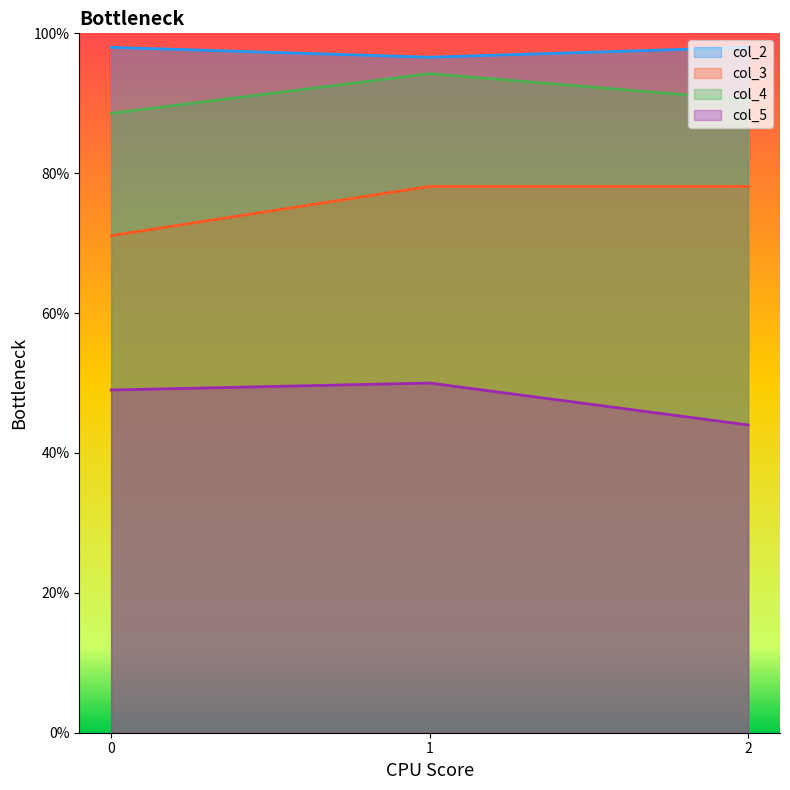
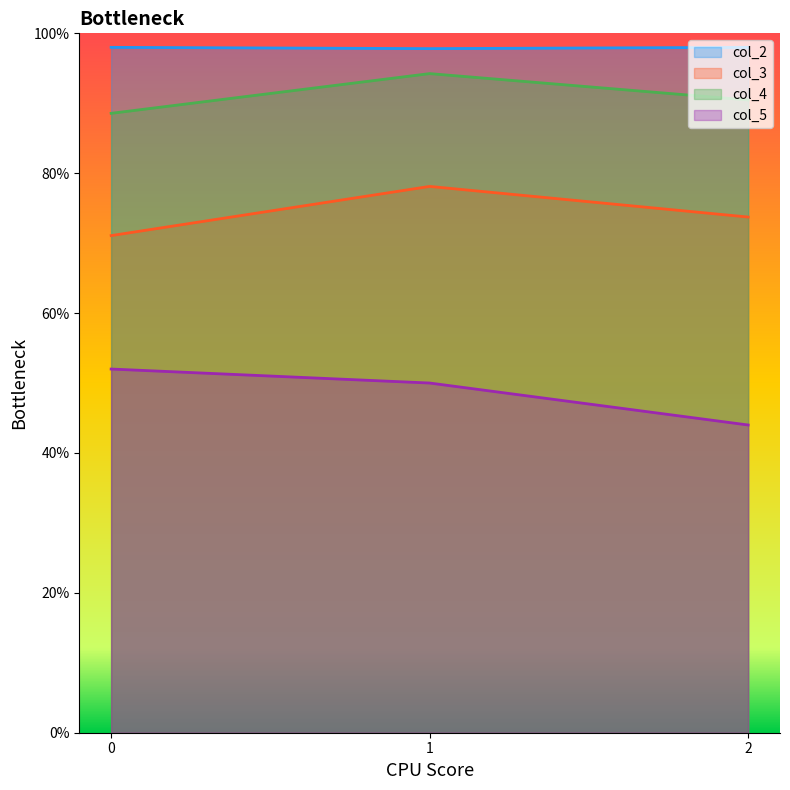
  {
    "col_2": {
      "0": "98%",
-     "1": "97%"
+     "1": "98%"
    },
    "col_3": {
      "0": "71%",
      "1": "78%",
-     "2": "78%"
+     "2": "74%"
    },
    "col_4": {
      "0": "89%",
      "1": "94%"
    },
    "col_5": {
-     "0": "49%",
+     "0": "52%",
      "1": "50%",
      "2": "44%"
    }
  }
